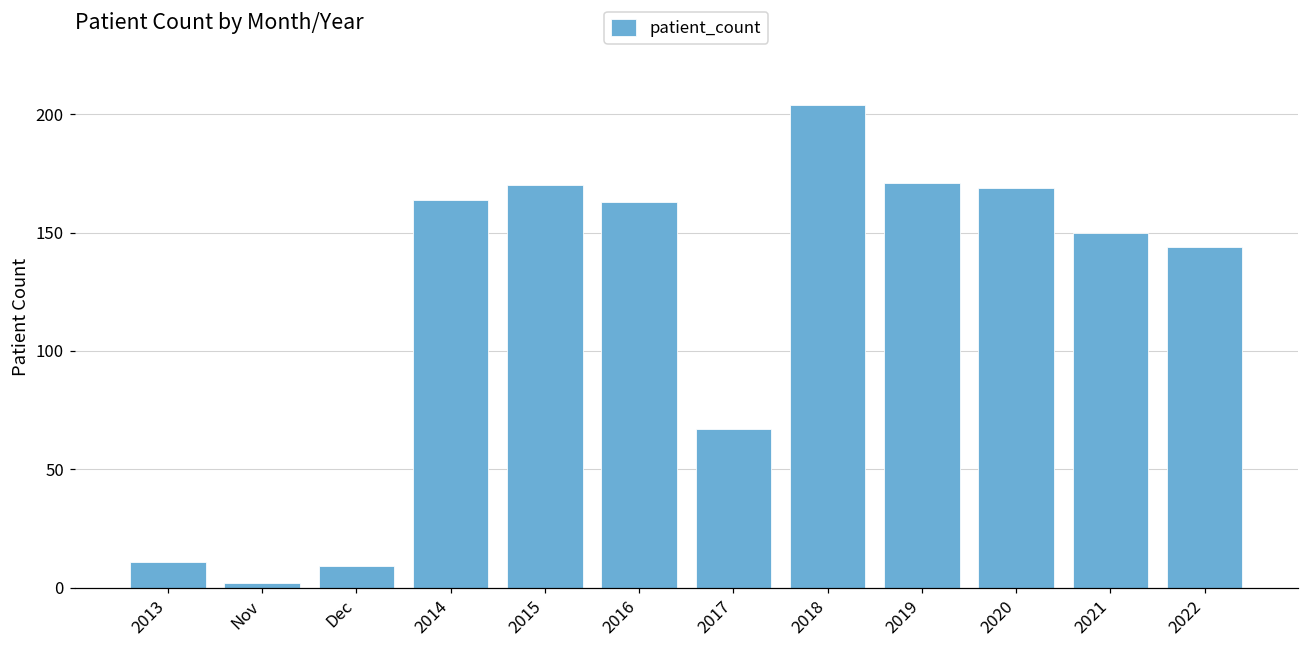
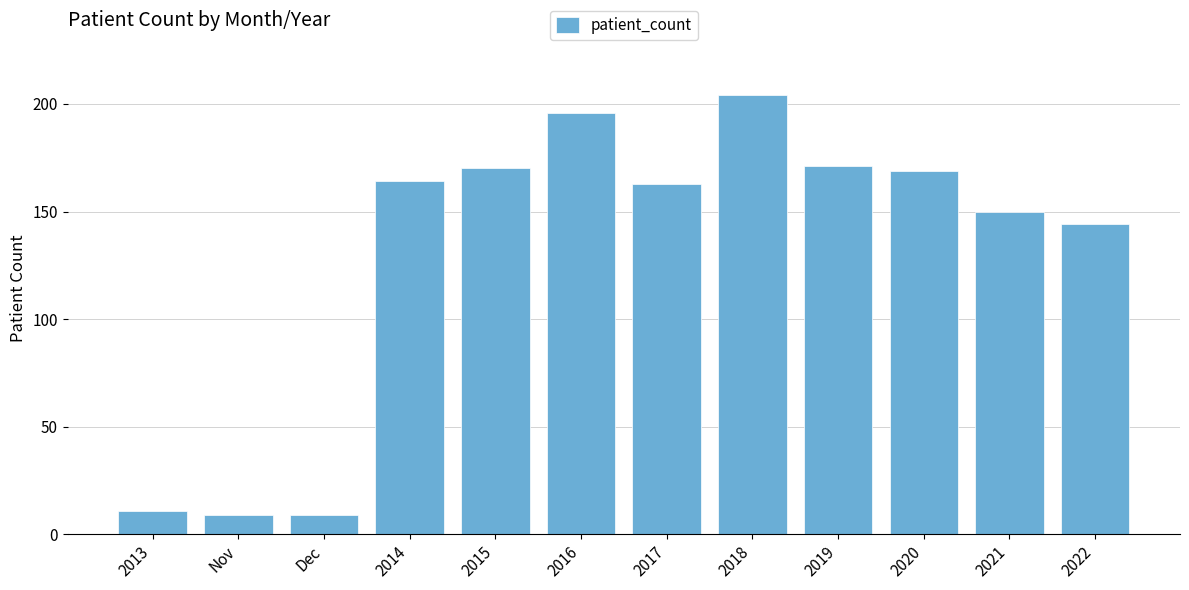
  {
    "2013": 11,
-   "Nov": 2,
+   "Nov": 9,
    "Dec": 9,
    "2014": 164,
    "2015": 170,
-   "2016": 163,
-   "2017": 67,
+   "2016": 196,
+   "2017": 163,
    "2018": 204,
    "2019": 171,
    "2020": 169,
    "2021": 150,
    "2022": 144
  }
